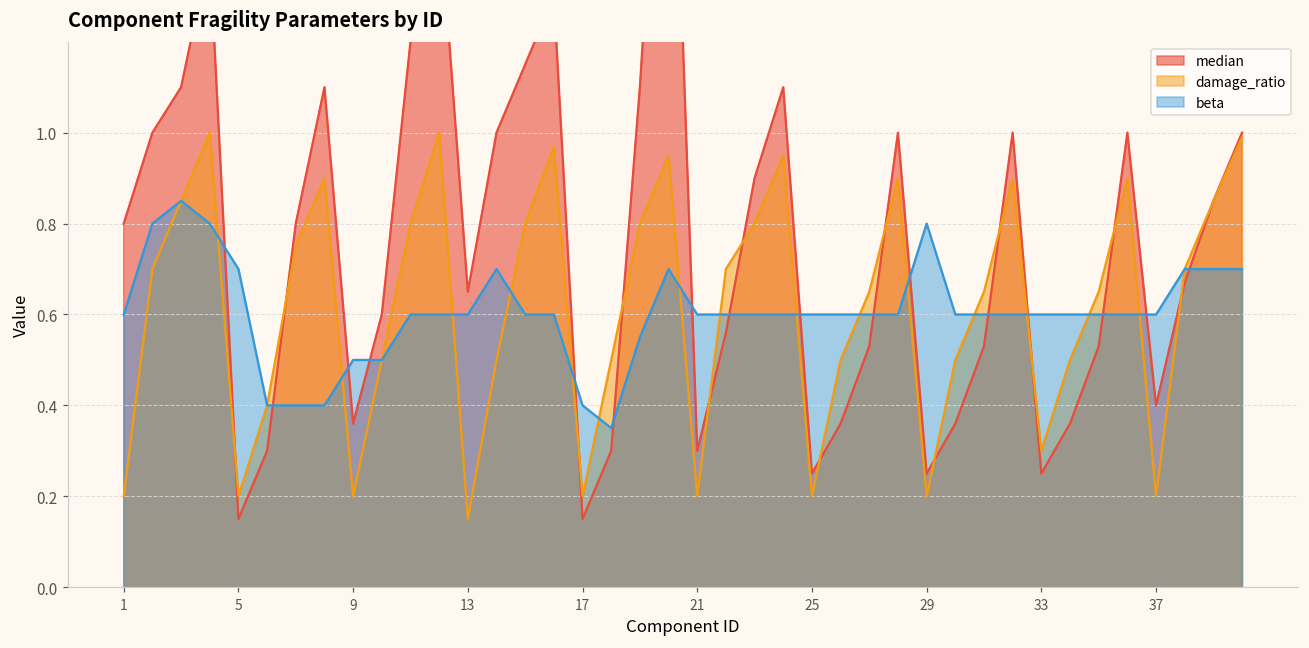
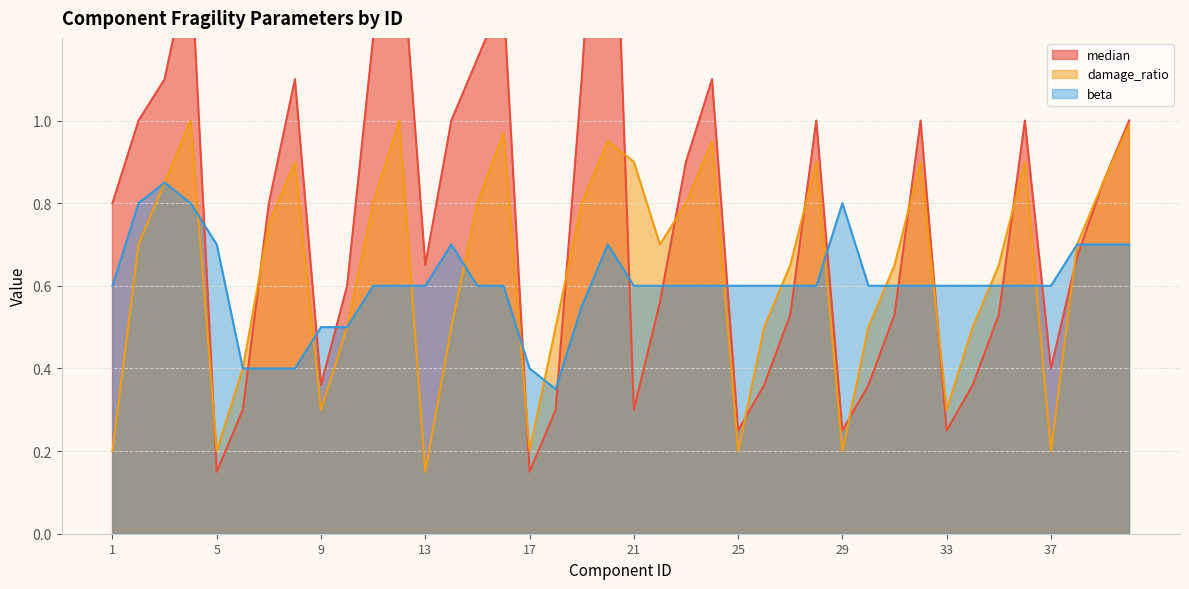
  {
    "median": {
      "1": 0.8,
      "5": 0.15,
      "9": 0.36,
      "13": 0.65,
      "17": 0.15,
      "21": 0.3,
      "25": 0.25,
      "29": 0.25,
      "33": 0.25,
      "37": 0.4
    },
    "damage_ratio": {
      "1": 0.2,
      "5": 0.2,
-     "9": 0.2,
+     "9": 0.3,
      "13": 0.15,
      "17": 0.2,
-     "21": 0.2,
+     "21": 0.9,
      "25": 0.2,
      "29": 0.2,
      "33": 0.3,
      "37": 0.2
    },
    "beta": {
      "1": 0.6,
      "5": 0.7,
      "9": 0.5,
      "13": 0.6,
      "17": 0.4,
      "21": 0.6,
      "25": 0.6,
      "29": 0.8,
      "33": 0.6,
      "37": 0.6
    }
  }
